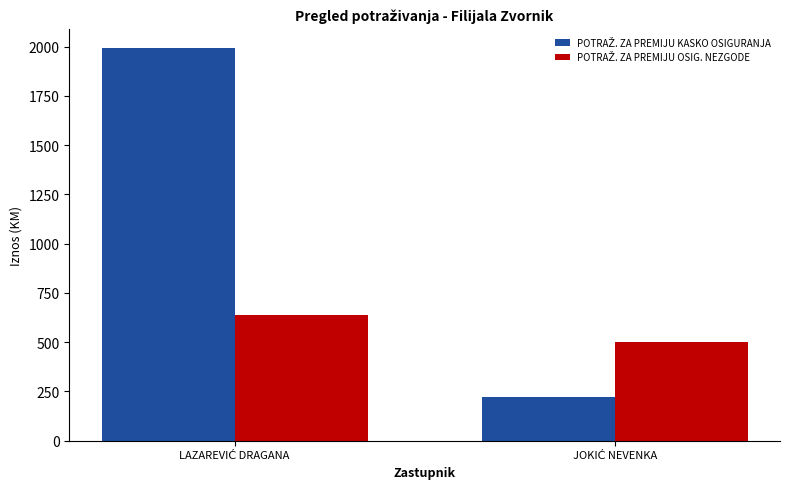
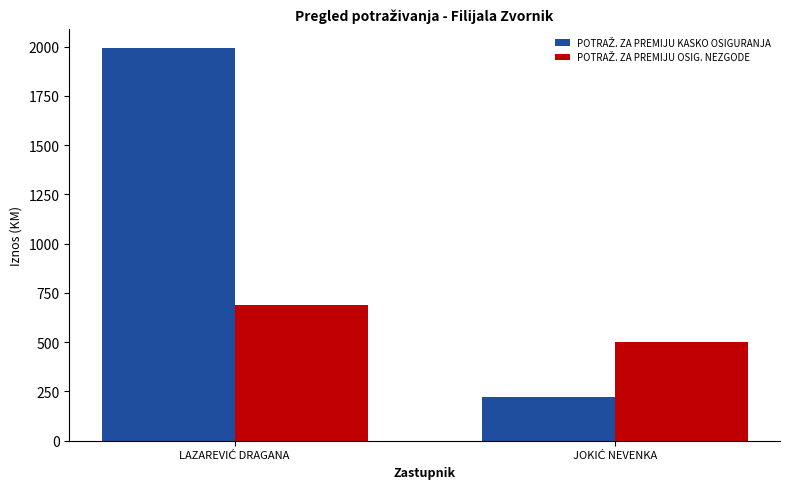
  {
    "POTRAŽ. ZA PREMIJU KASKO OSIGURANJA": {
      "LAZAREVIĆ DRAGANA": 1990,
      "JOKIĆ NEVENKA": 220
    },
    "POTRAŽ. ZA PREMIJU OSIG. NEZGODE": {
-     "LAZAREVIĆ DRAGANA": 640,
+     "LAZAREVIĆ DRAGANA": 690,
      "JOKIĆ NEVENKA": 500
    }
  }
